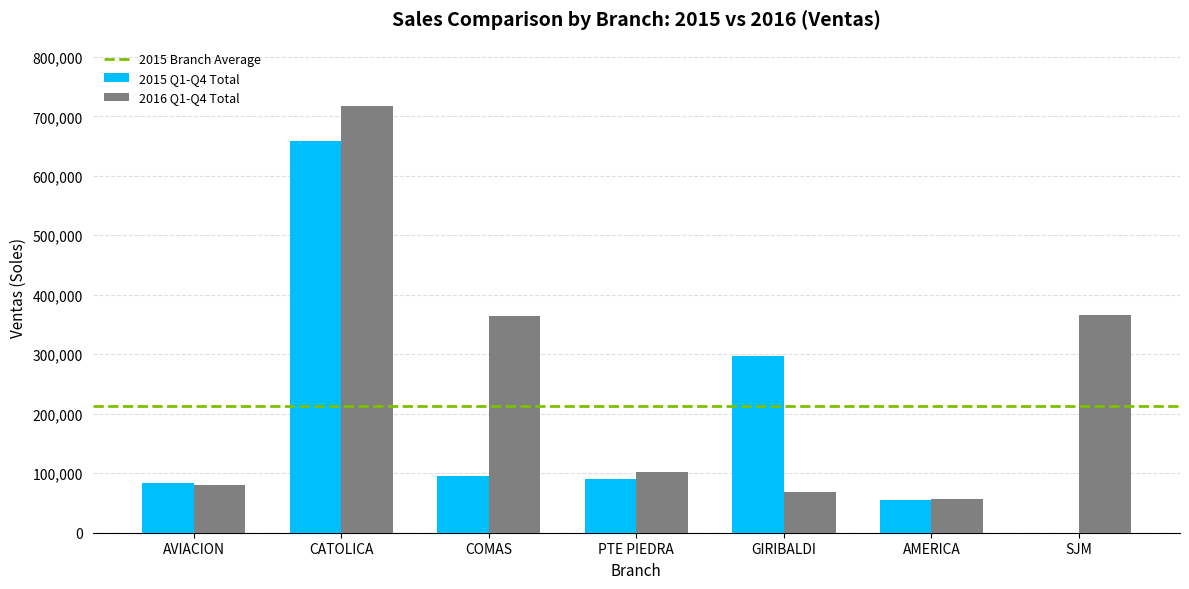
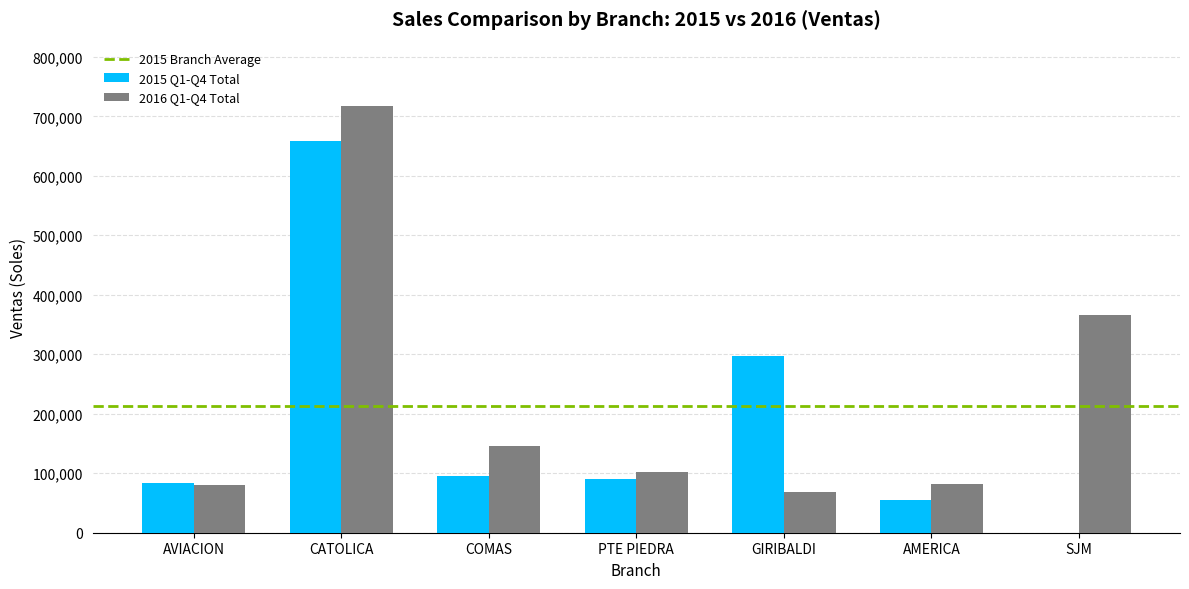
  {
    "2015 Q1-Q4 Total": {
      "AVIACION": "80,000",
      "CATOLICA": "660,000",
      "COMAS": "100,000",
      "PTE PIEDRA": "90,000",
      "GIRIBALDI": "300,000",
      "AMERICA": "50,000",
      "SJM": "0"
    },
    "2016 Q1-Q4 Total": {
      "AVIACION": "80,000",
      "CATOLICA": "720,000",
-     "COMAS": "360,000",
+     "COMAS": "150,000",
      "PTE PIEDRA": "100,000",
      "GIRIBALDI": "70,000",
-     "AMERICA": "60,000",
+     "AMERICA": "80,000",
      "SJM": "370,000"
    }
  }
